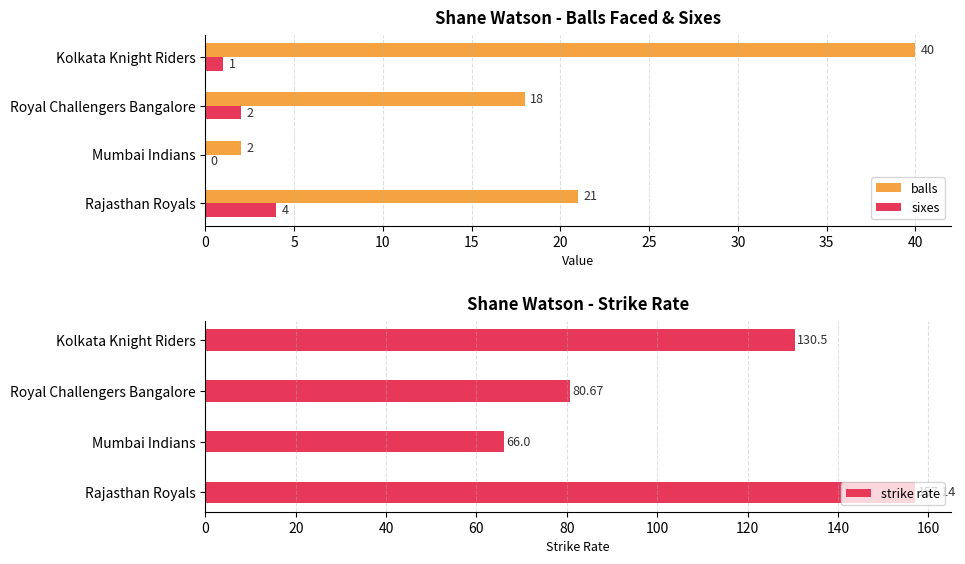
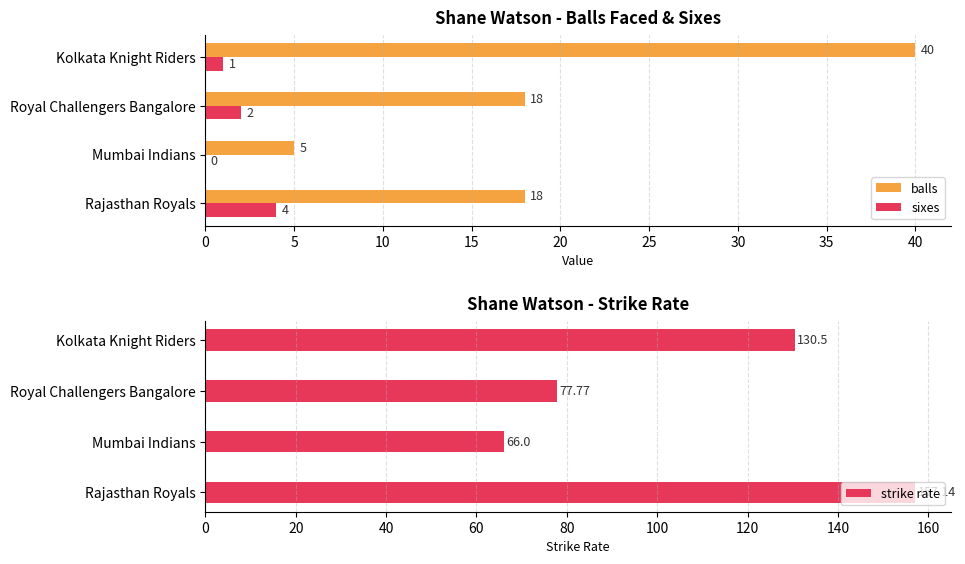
  {
    "Shane Watson - Balls Faced & Sixes": {
      "balls": {
        "Kolkata Knight Riders": 40,
        "Royal Challengers Bangalore": 18,
-       "Mumbai Indians": 2,
-       "Rajasthan Royals": 21
+       "Mumbai Indians": 5,
+       "Rajasthan Royals": 18
      },
      "sixes": {
        "Kolkata Knight Riders": 1,
        "Royal Challengers Bangalore": 2,
        "Mumbai Indians": 0,
        "Rajasthan Royals": 4
      }
    },
    "Shane Watson - Strike Rate": {
      "Kolkata Knight Riders": 130.5,
-     "Royal Challengers Bangalore": 80.67,
+     "Royal Challengers Bangalore": 77.77,
      "Mumbai Indians": 66.0
    }
  }
